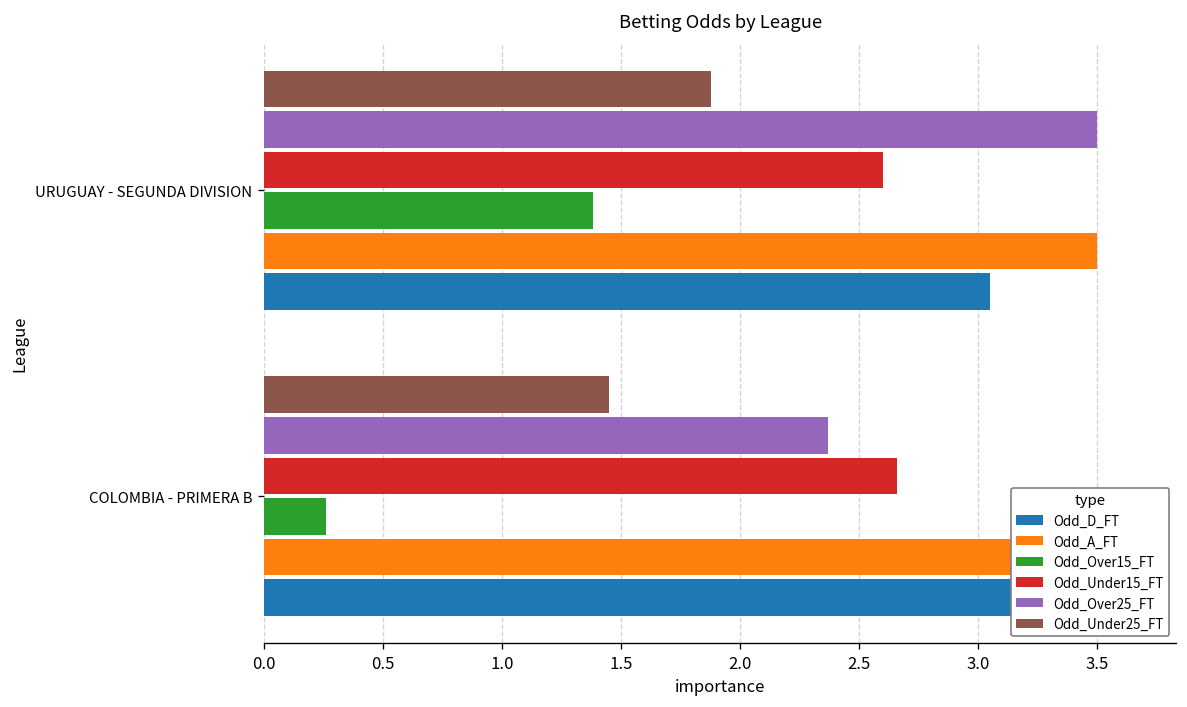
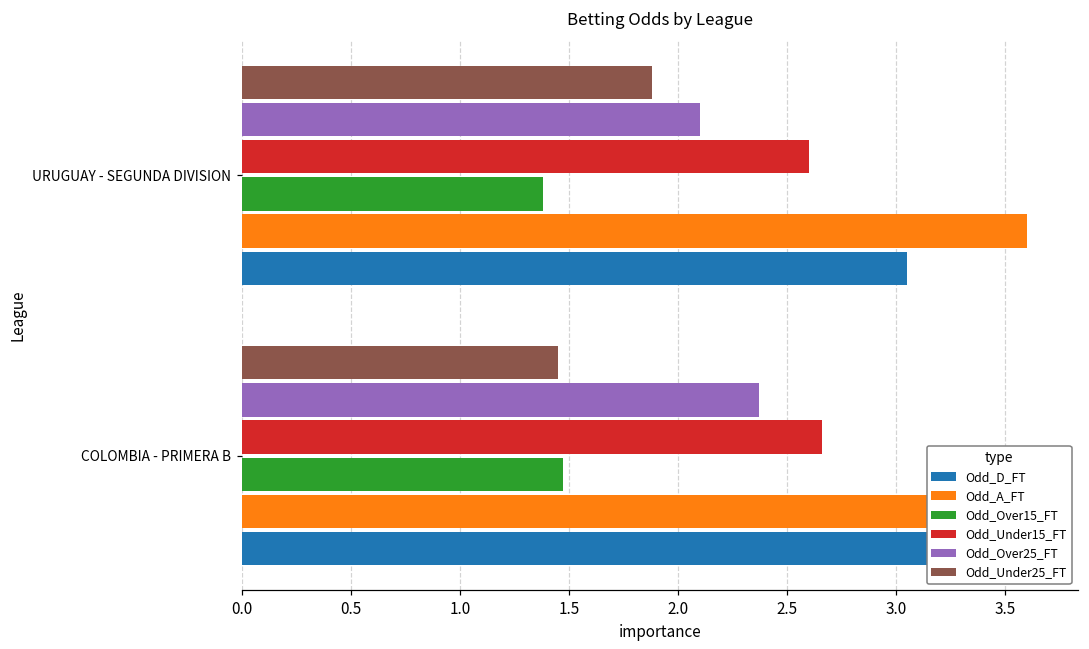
  {
    "Odd_D_FT": {
      "URUGUAY - SEGUNDA DIVISION": 3.05
    },
    "Odd_A_FT": {
-     "URUGUAY - SEGUNDA DIVISION": 3.5
+     "URUGUAY - SEGUNDA DIVISION": 3.6
    },
    "Odd_Over15_FT": {
      "URUGUAY - SEGUNDA DIVISION": 1.38,
-     "COLOMBIA - PRIMERA B": 0.26
+     "COLOMBIA - PRIMERA B": 1.47
    },
    "Odd_Under15_FT": {
      "URUGUAY - SEGUNDA DIVISION": 2.60,
      "COLOMBIA - PRIMERA B": 2.66
    },
    "Odd_Over25_FT": {
-     "URUGUAY - SEGUNDA DIVISION": 3.5,
+     "URUGUAY - SEGUNDA DIVISION": 2.1,
      "COLOMBIA - PRIMERA B": 2.37
    },
    "Odd_Under25_FT": {
      "URUGUAY - SEGUNDA DIVISION": 1.88,
      "COLOMBIA - PRIMERA B": 1.45
    }
  }
